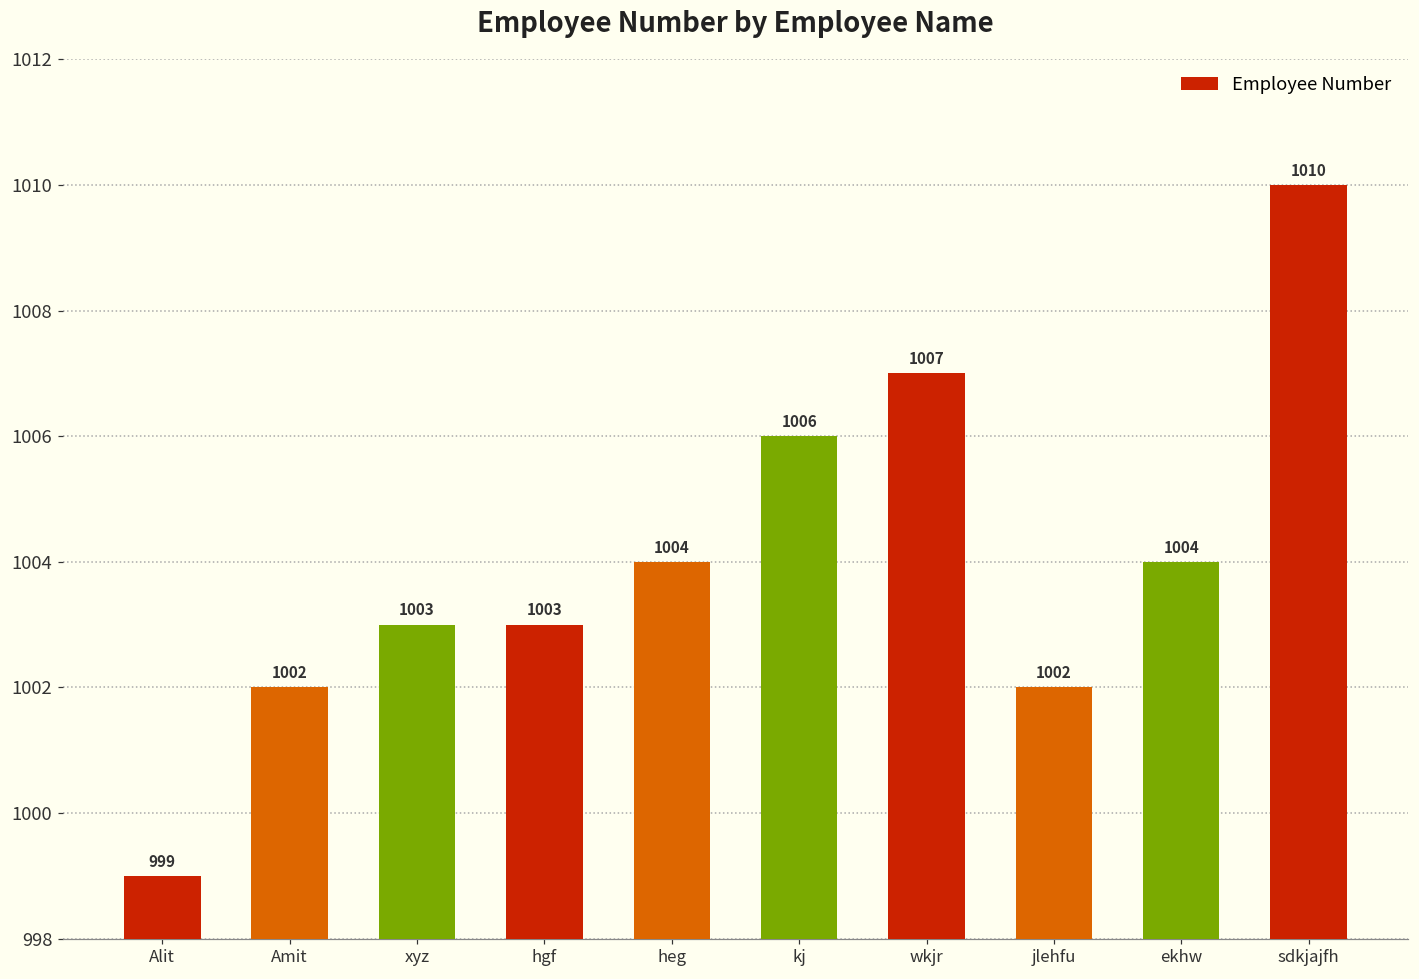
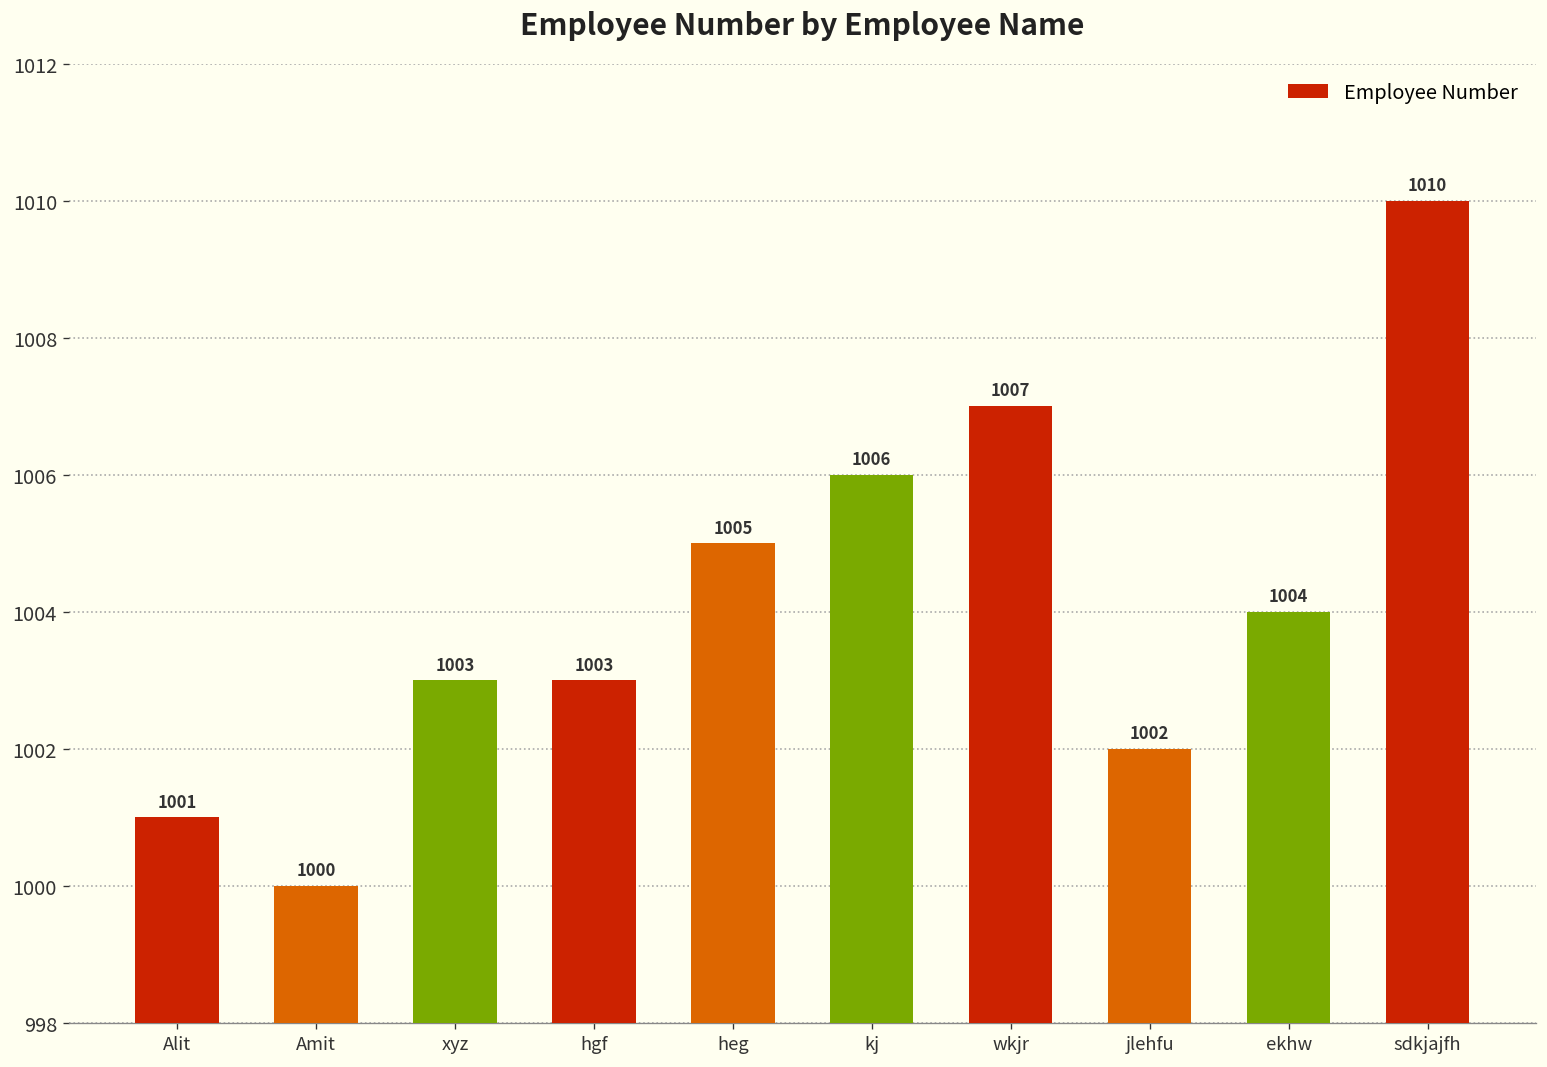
  {
-   "Alit": 999,
-   "Amit": 1002,
+   "Alit": 1001,
+   "Amit": 1000,
    "xyz": 1003,
    "hgf": 1003,
-   "heg": 1004,
+   "heg": 1005,
    "kj": 1006,
    "wkjr": 1007,
    "jlehfu": 1002,
    "ekhw": 1004,
    "sdkjajfh": 1010
  }
